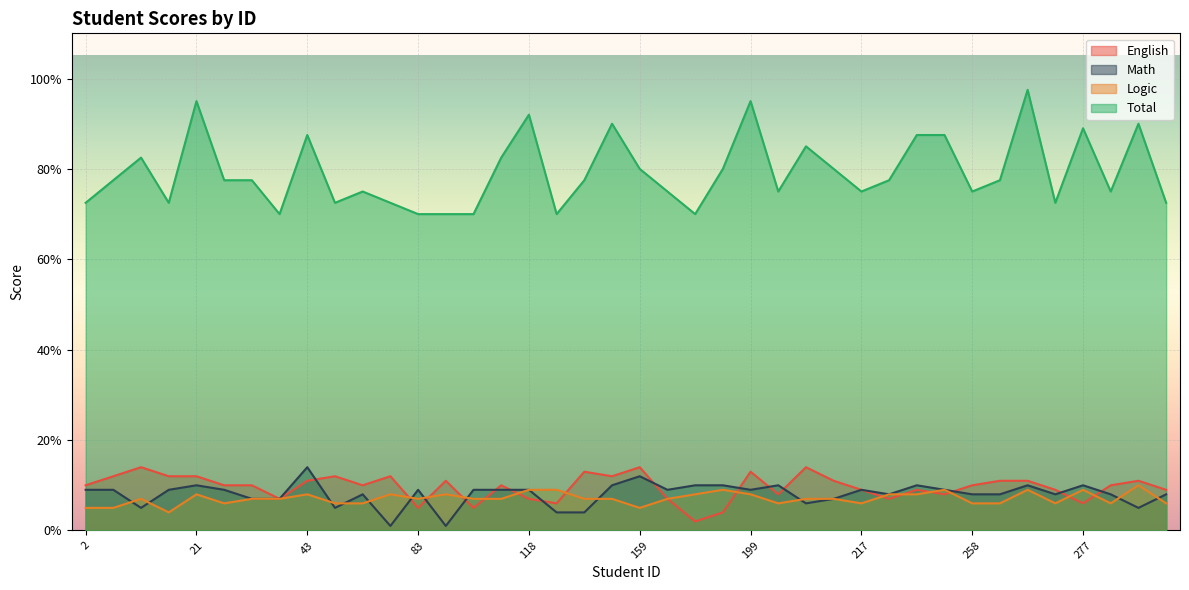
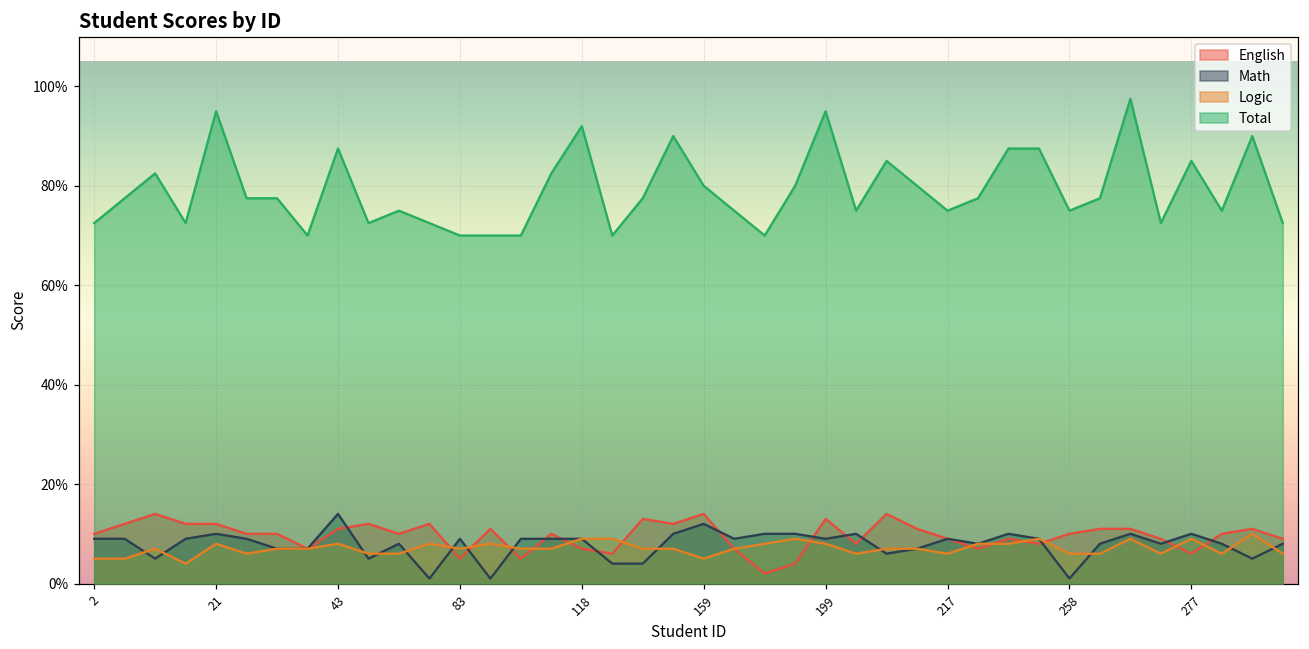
  {
    "Math": {
      "2": "9%",
      "21": "10%",
      "43": "14%",
      "83": "9%",
      "159": "12%",
      "199": "9%",
-     "258": "8%",
+     "258": "1%",
      "277": "10%"
    },
    "Total": {
      "2": "73%",
      "21": "95%",
      "43": "88%",
      "83": "70%",
      "118": "92%",
      "159": "80%",
      "199": "95%",
      "217": "75%",
      "258": "75%",
-     "277": "89%"
+     "277": "85%"
    }
  }
